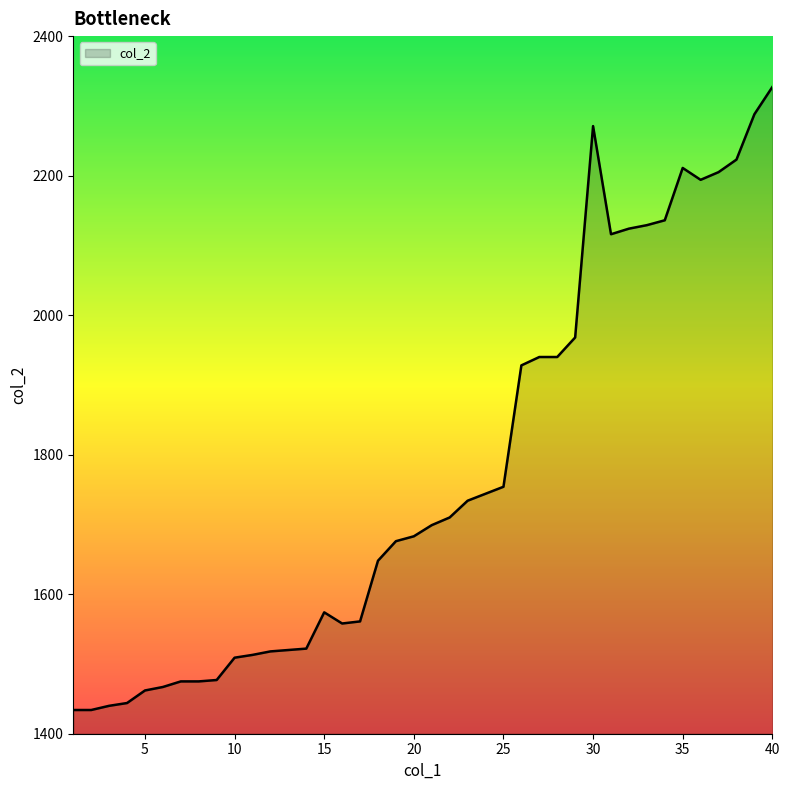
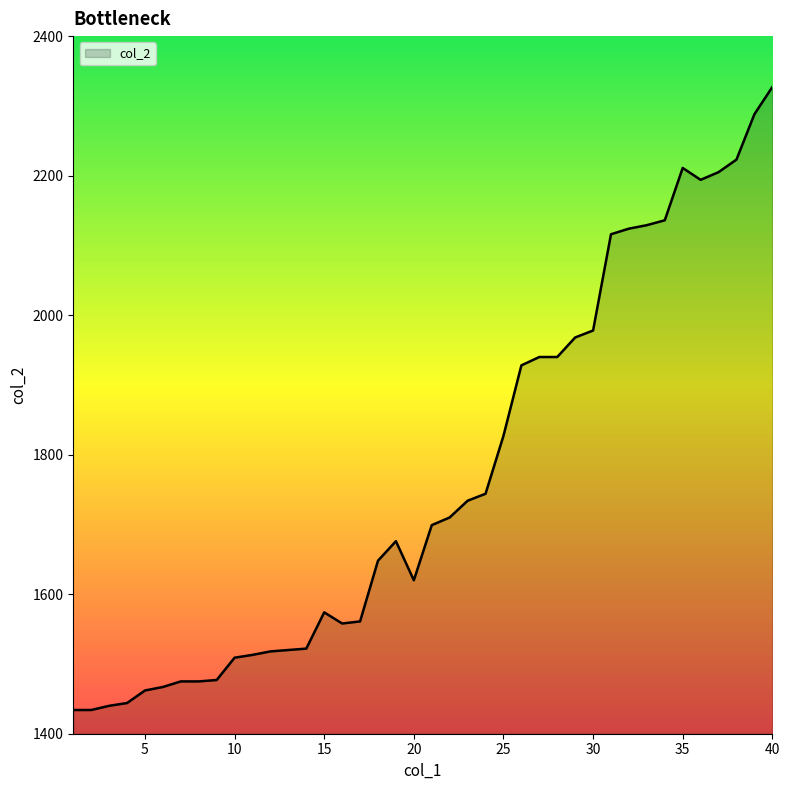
  {
    "5": 1460,
    "10": 1510,
    "15": 1570,
-   "20": 1680,
-   "25": 1750,
-   "30": 2270,
+   "20": 1620,
+   "25": 1830,
+   "30": 1980,
    "35": 2210,
    "40": 2330
  }
